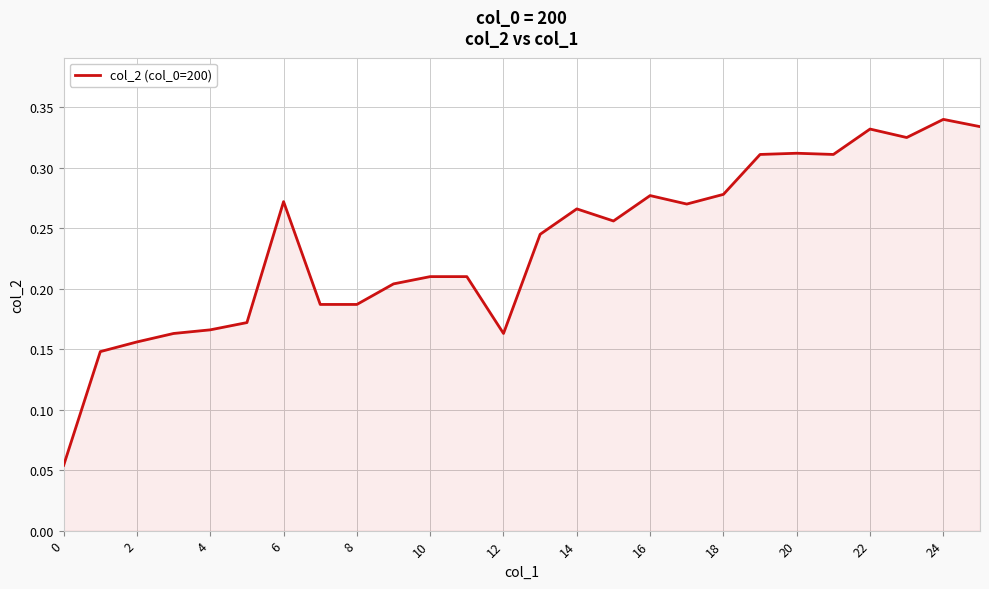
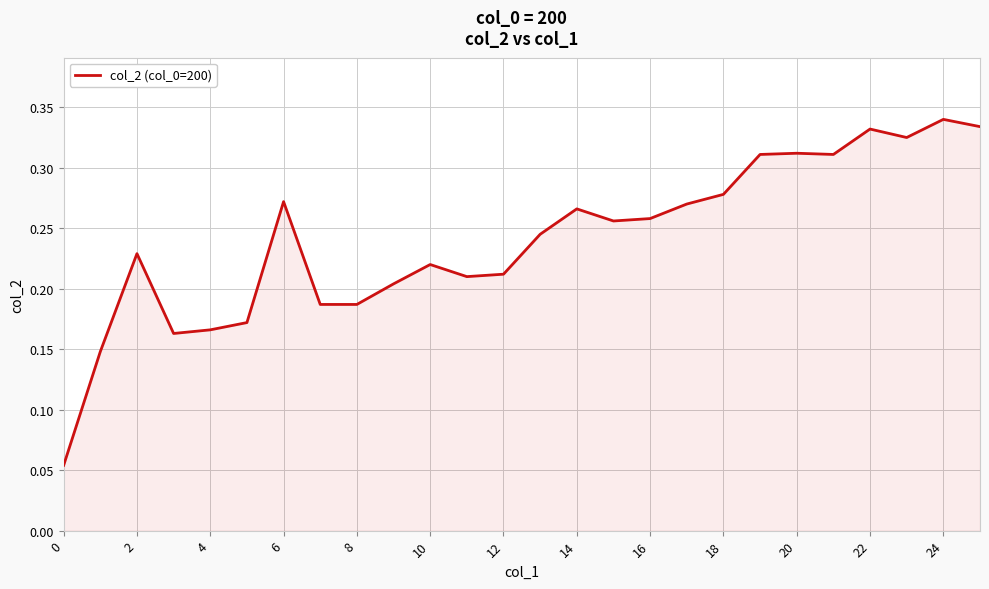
  {
    "0": 0.054,
-   "2": 0.156,
+   "2": 0.229,
    "4": 0.166,
    "6": 0.272,
    "8": 0.187,
-   "10": 0.21,
-   "12": 0.163,
+   "10": 0.22,
+   "12": 0.212,
    "14": 0.266,
-   "16": 0.277,
+   "16": 0.258,
    "18": 0.278,
    "20": 0.312,
    "22": 0.332,
    "24": 0.340
  }
